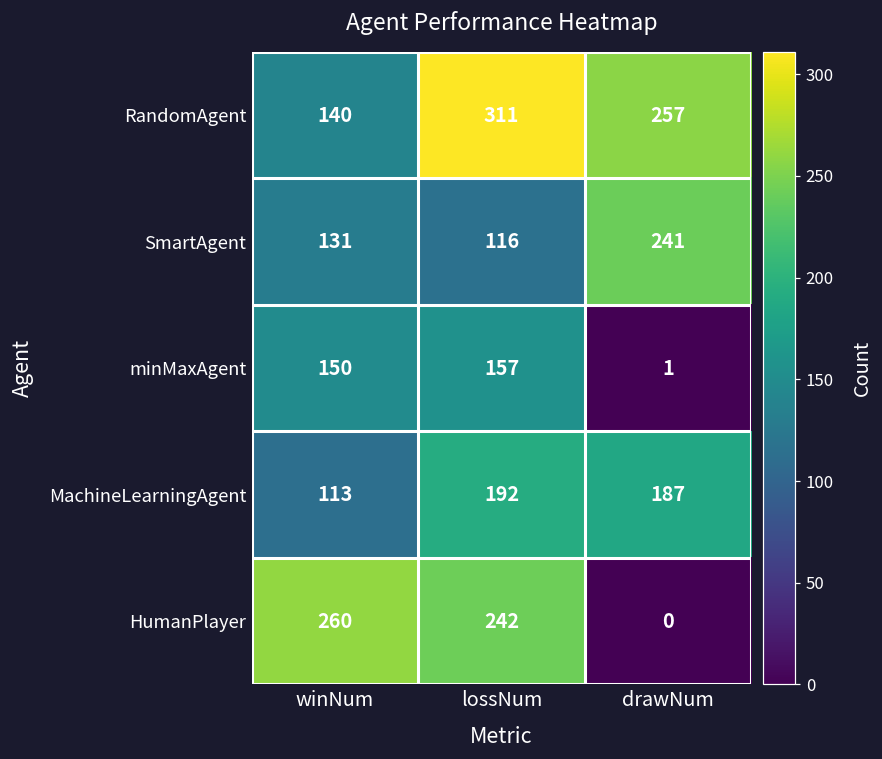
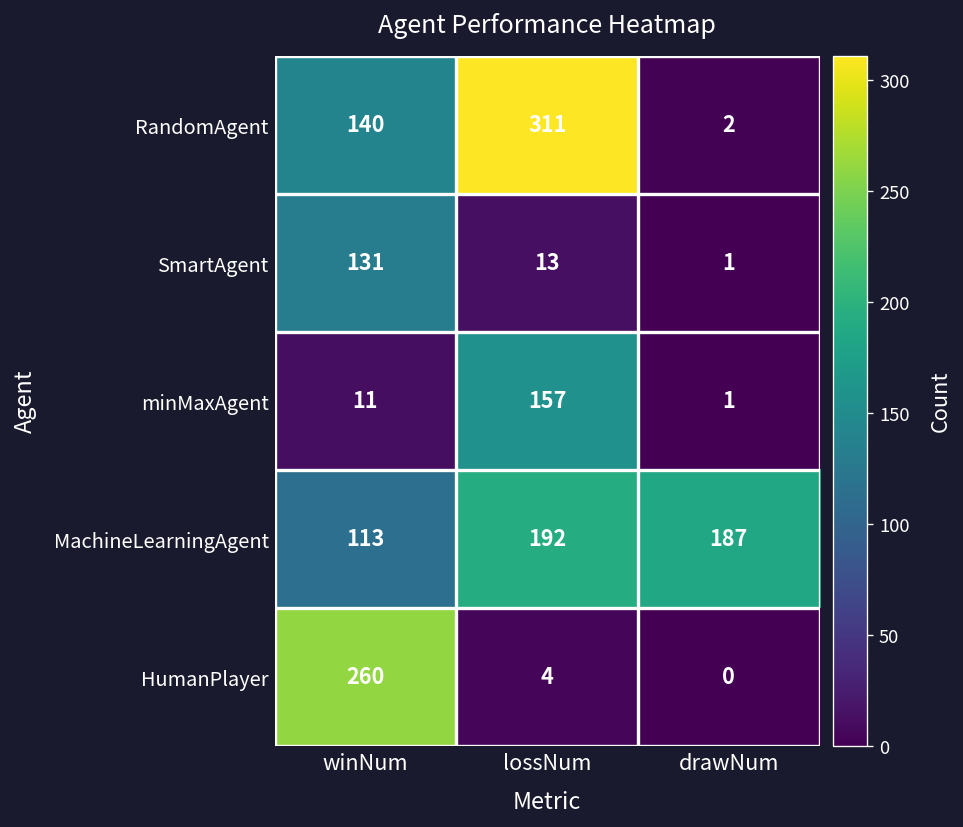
  {
    "RandomAgent": {
      "winNum": 140,
      "lossNum": 311,
-     "drawNum": 257
+     "drawNum": 2
    },
    "SmartAgent": {
      "winNum": 131,
-     "lossNum": 116,
-     "drawNum": 241
+     "lossNum": 13,
+     "drawNum": 1
    },
    "minMaxAgent": {
-     "winNum": 150,
+     "winNum": 11,
      "lossNum": 157,
      "drawNum": 1
    },
    "MachineLearningAgent": {
      "winNum": 113,
      "lossNum": 192,
      "drawNum": 187
    },
    "HumanPlayer": {
      "winNum": 260,
-     "lossNum": 242,
+     "lossNum": 4,
      "drawNum": 0
    }
  }
